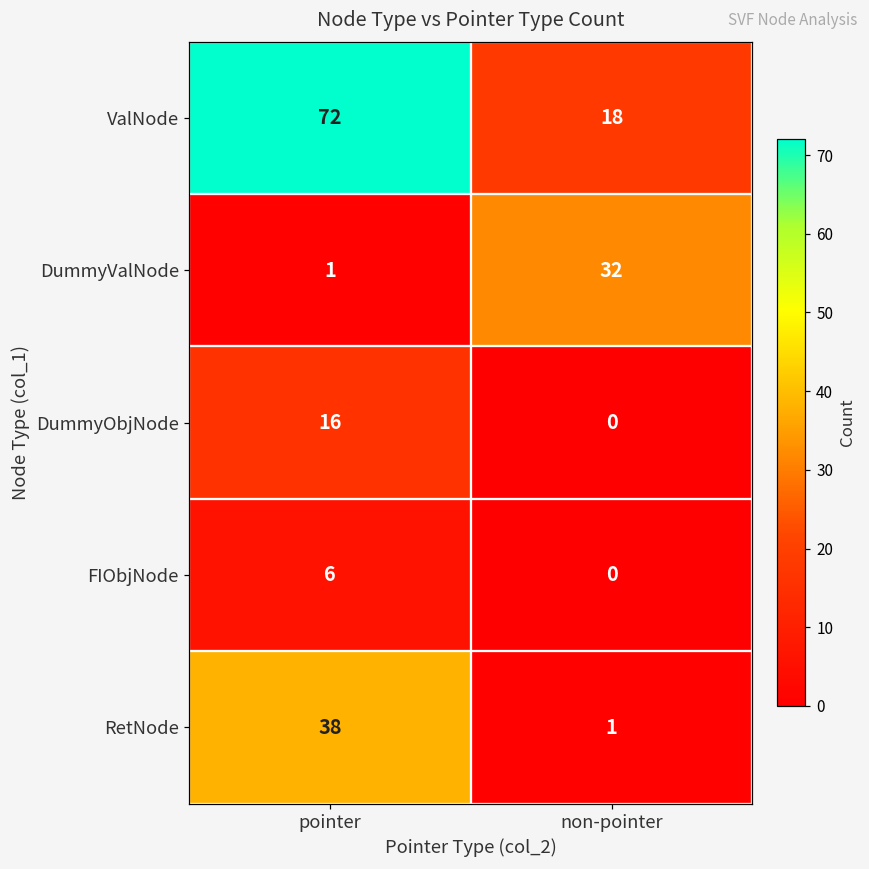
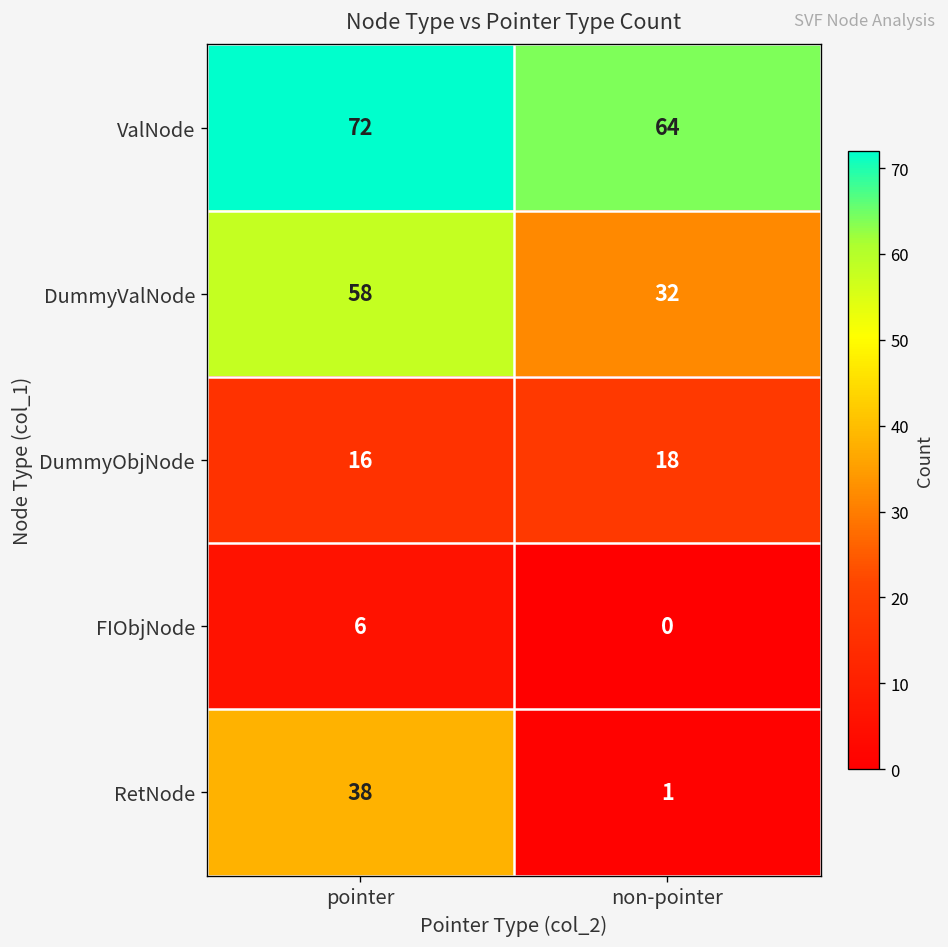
  {
    "ValNode": {
      "pointer": 72,
-     "non-pointer": 18
+     "non-pointer": 64
    },
    "DummyValNode": {
-     "pointer": 1,
+     "pointer": 58,
      "non-pointer": 32
    },
    "DummyObjNode": {
      "pointer": 16,
-     "non-pointer": 0
+     "non-pointer": 18
    },
    "FIObjNode": {
      "pointer": 6,
      "non-pointer": 0
    },
    "RetNode": {
      "pointer": 38,
      "non-pointer": 1
    }
  }
